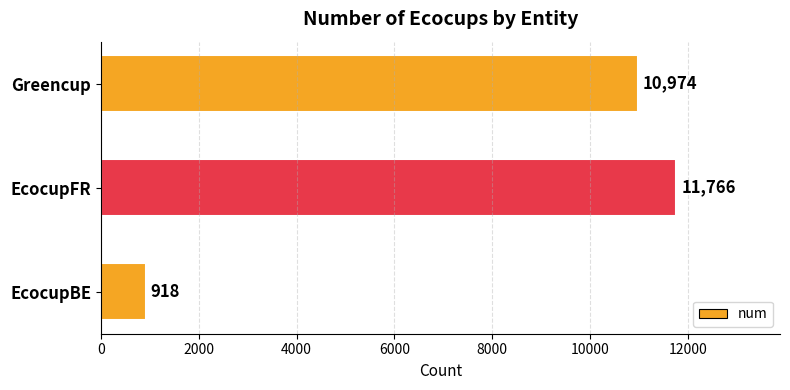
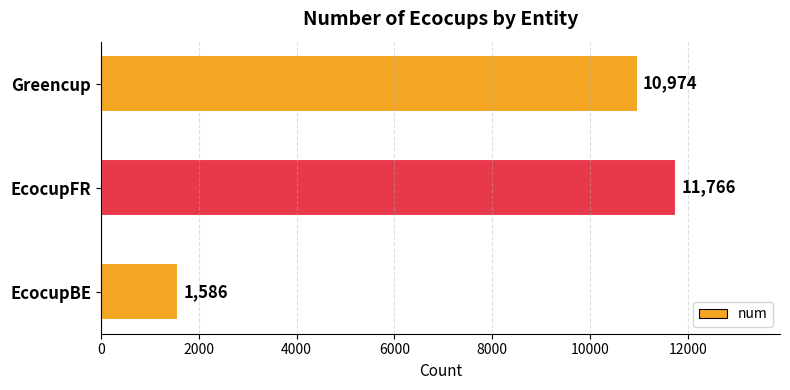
  {
    "Greencup": "10,974",
    "EcocupFR": "11,766",
-   "EcocupBE": "918"
+   "EcocupBE": "1,586"
  }
